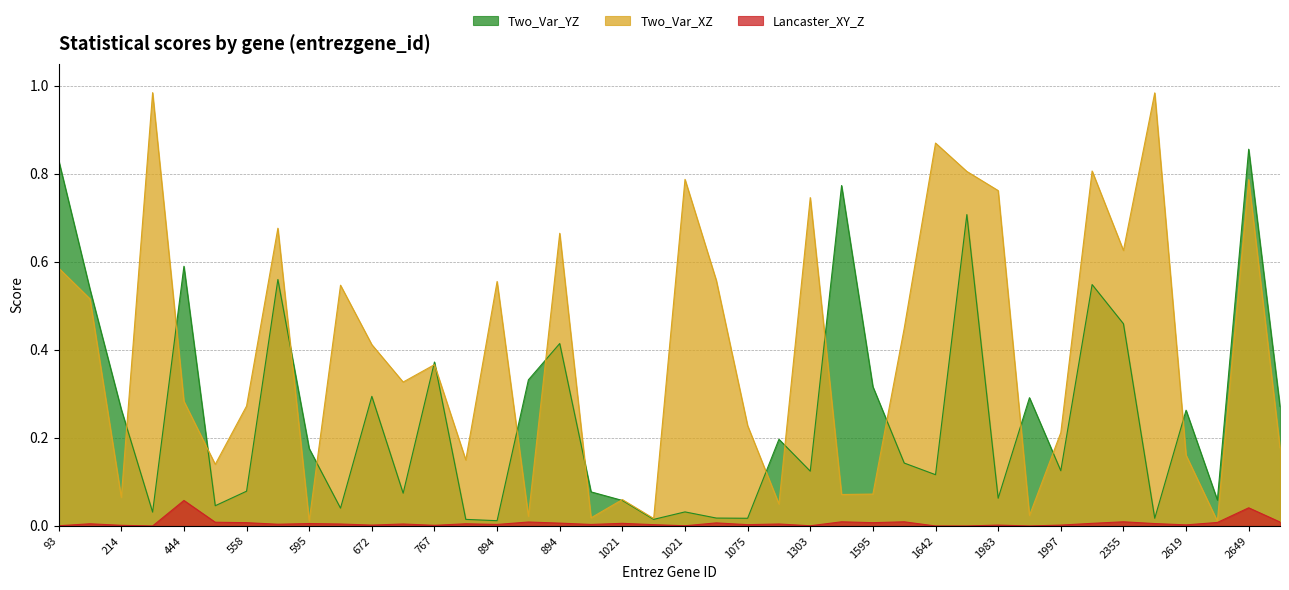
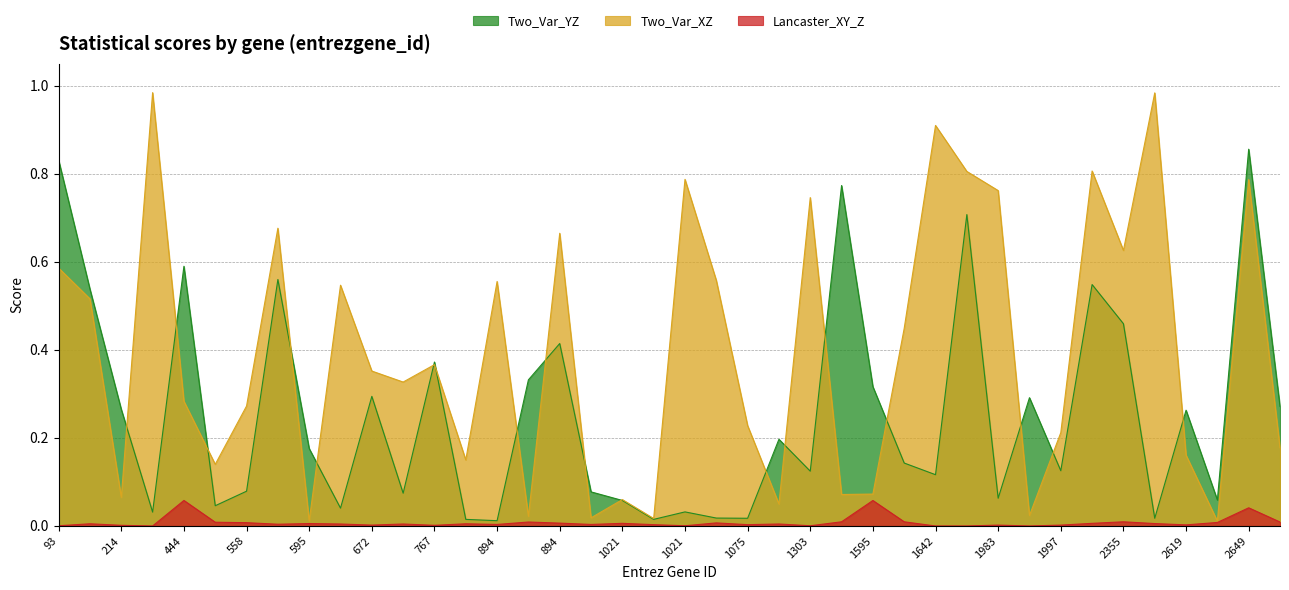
  {
    "Two_Var_YZ": {
      "93": 0.83,
      "214": 0.26,
      "444": 0.59,
      "558": 0.08,
      "595": 0.18,
      "672": 0.29,
      "767": 0.37,
      "1075": 0.02,
      "1303": 0.12,
      "1595": 0.32,
      "1642": 0.12,
      "1983": 0.06,
      "1997": 0.13,
      "2355": 0.46,
      "2619": 0.26,
      "2649": 0.86
    },
    "Two_Var_XZ": {
      "93": 0.59,
      "214": 0.07,
      "444": 0.28,
      "558": 0.27,
      "595": 0.01,
-     "672": 0.41,
+     "672": 0.35,
      "767": 0.37,
      "1075": 0.23,
      "1303": 0.75,
      "1595": 0.07,
-     "1642": 0.87,
+     "1642": 0.91,
      "1983": 0.76,
      "1997": 0.21,
      "2355": 0.63,
      "2619": 0.16,
      "2649": 0.79
    },
    "Lancaster_XY_Z": {
      "93": 0.00,
      "214": 0.00,
      "444": 0.06,
      "558": 0.01,
      "595": 0.01,
      "672": 0.00,
      "767": 0.00,
      "1075": 0.00,
      "1303": 0.00,
-     "1595": 0.01,
+     "1595": 0.06,
      "1642": 0.00,
      "1983": 0.00,
      "1997": 0.00,
      "2355": 0.01,
      "2619": 0.00,
      "2649": 0.04
    }
  }
